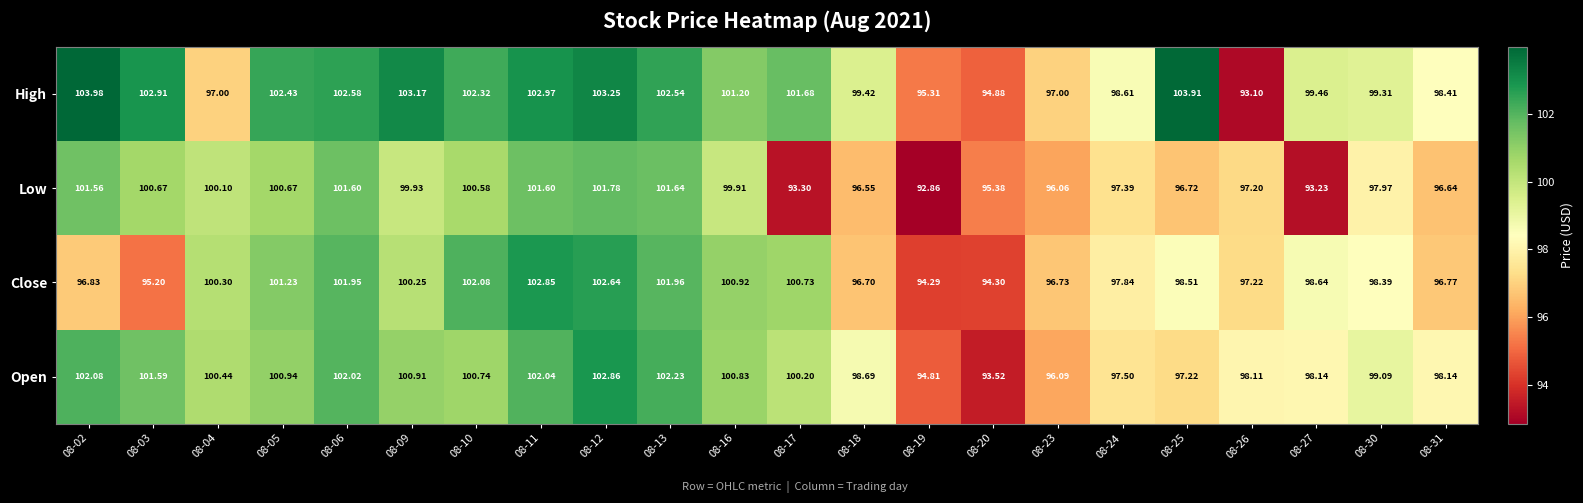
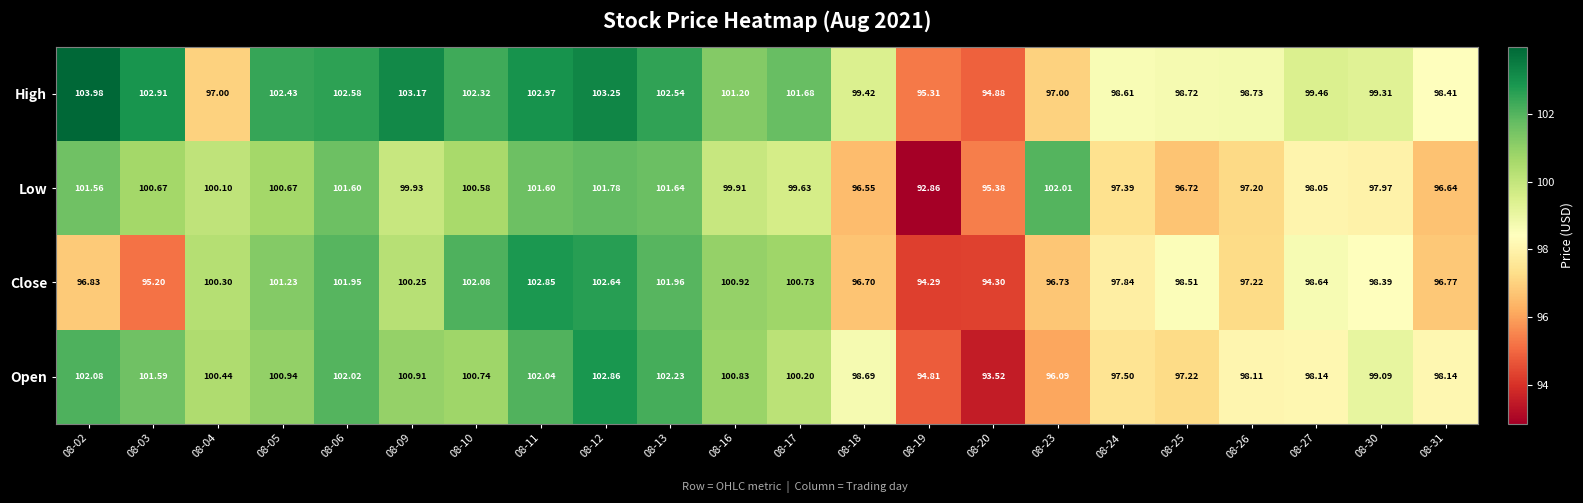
  {
    "High": {
      "08-02": 103.98,
      "08-03": 102.91,
      "08-04": 97.00,
      "08-05": 102.43,
      "08-06": 102.58,
      "08-09": 103.17,
      "08-10": 102.32,
      "08-11": 102.97,
      "08-12": 103.25,
      "08-13": 102.54,
      "08-16": 101.20,
      "08-17": 101.68,
      "08-18": 99.42,
      "08-19": 95.31,
      "08-20": 94.88,
      "08-23": 97.00,
      "08-24": 98.61,
-     "08-25": 103.91,
-     "08-26": 93.10,
+     "08-25": 98.72,
+     "08-26": 98.73,
      "08-27": 99.46,
      "08-30": 99.31,
      "08-31": 98.41
    },
    "Low": {
      "08-02": 101.56,
      "08-03": 100.67,
      "08-04": 100.10,
      "08-05": 100.67,
      "08-06": 101.60,
      "08-09": 99.93,
      "08-10": 100.58,
      "08-11": 101.60,
      "08-12": 101.78,
      "08-13": 101.64,
      "08-16": 99.91,
-     "08-17": 93.30,
+     "08-17": 99.63,
      "08-18": 96.55,
      "08-19": 92.86,
      "08-20": 95.38,
-     "08-23": 96.06,
+     "08-23": 102.01,
      "08-24": 97.39,
      "08-25": 96.72,
      "08-26": 97.20,
-     "08-27": 93.23,
+     "08-27": 98.05,
      "08-30": 97.97,
      "08-31": 96.64
    },
    "Close": {
      "08-02": 96.83,
      "08-03": 95.20,
      "08-04": 100.30,
      "08-05": 101.23,
      "08-06": 101.95,
      "08-09": 100.25,
      "08-10": 102.08,
      "08-11": 102.85,
      "08-12": 102.64,
      "08-13": 101.96,
      "08-16": 100.92,
      "08-17": 100.73,
      "08-18": 96.70,
      "08-19": 94.29,
      "08-20": 94.30,
      "08-23": 96.73,
      "08-24": 97.84,
      "08-25": 98.51,
      "08-26": 97.22,
      "08-27": 98.64,
      "08-30": 98.39,
      "08-31": 96.77
    },
    "Open": {
      "08-02": 102.08,
      "08-03": 101.59,
      "08-04": 100.44,
      "08-05": 100.94,
      "08-06": 102.02,
      "08-09": 100.91,
      "08-10": 100.74,
      "08-11": 102.04,
      "08-12": 102.86,
      "08-13": 102.23,
      "08-16": 100.83,
      "08-17": 100.20,
      "08-18": 98.69,
      "08-19": 94.81,
      "08-20": 93.52,
      "08-23": 96.09,
      "08-24": 97.50,
      "08-25": 97.22,
      "08-26": 98.11,
      "08-27": 98.14,
      "08-30": 99.09,
      "08-31": 98.14
    }
  }
